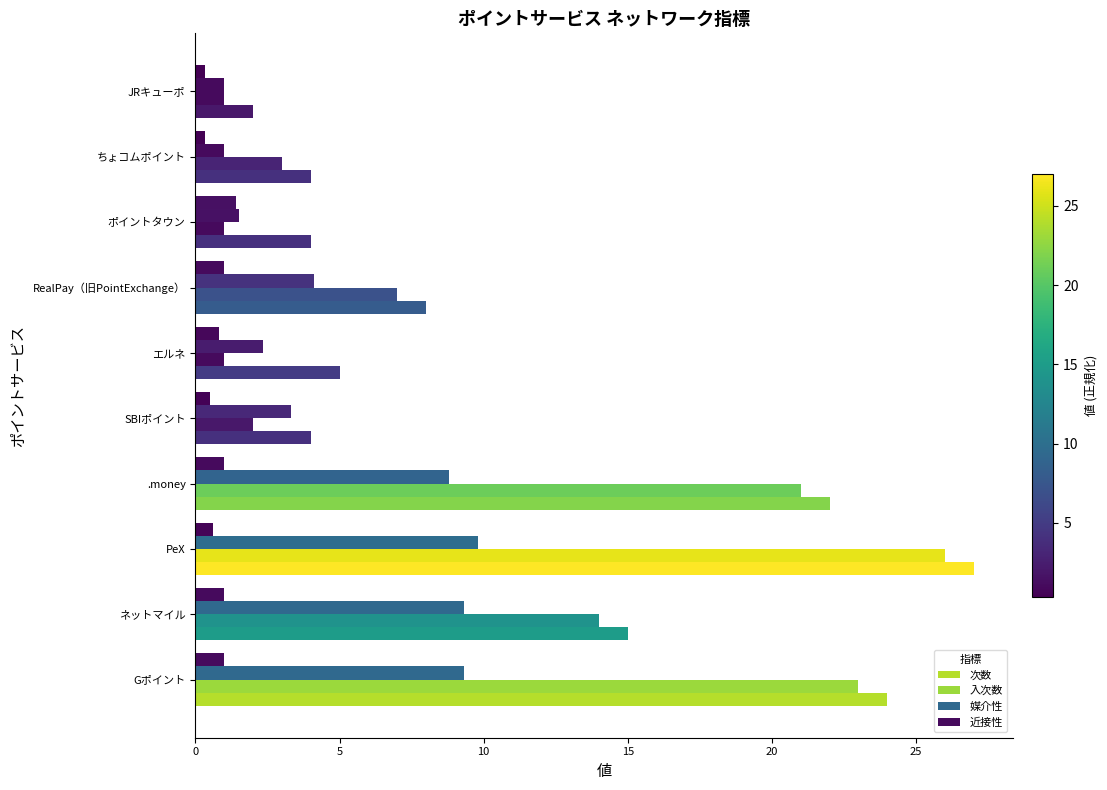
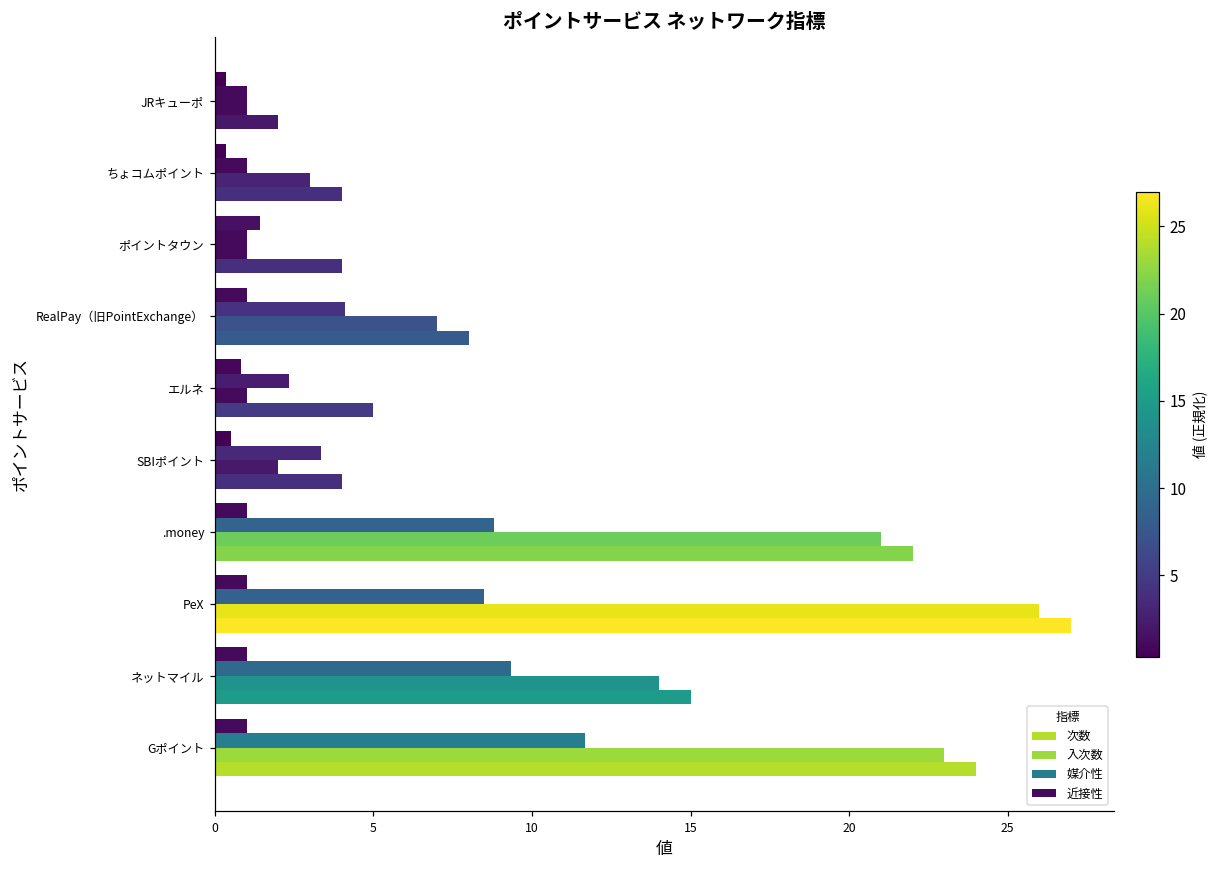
  {
    "媒介性": {
      "JRキューポ": 1.0,
      "ちょコムポイント": 1.0,
-     "ポイントタウン": 1.5,
+     "ポイントタウン": 1.0,
      "RealPay（旧PointExchange）": 4.1,
      "エルネ": 2.3,
      "SBIポイント": 3.3,
      ".money": 8.8,
-     "PeX": 9.8,
+     "PeX": 8.5,
      "ネットマイル": 9.3,
-     "Gポイント": 9.3
+     "Gポイント": 11.7
    },
    "近接性": {
      "JRキューポ": 0.3,
      "ちょコムポイント": 0.3,
      "ポイントタウン": 1.4,
      "RealPay（旧PointExchange）": 1.0,
      "エルネ": 0.8,
      "SBIポイント": 0.5,
      ".money": 1.0,
-     "PeX": 0.6,
+     "PeX": 1.0,
      "ネットマイル": 1.0,
      "Gポイント": 1.0
    }
  }
